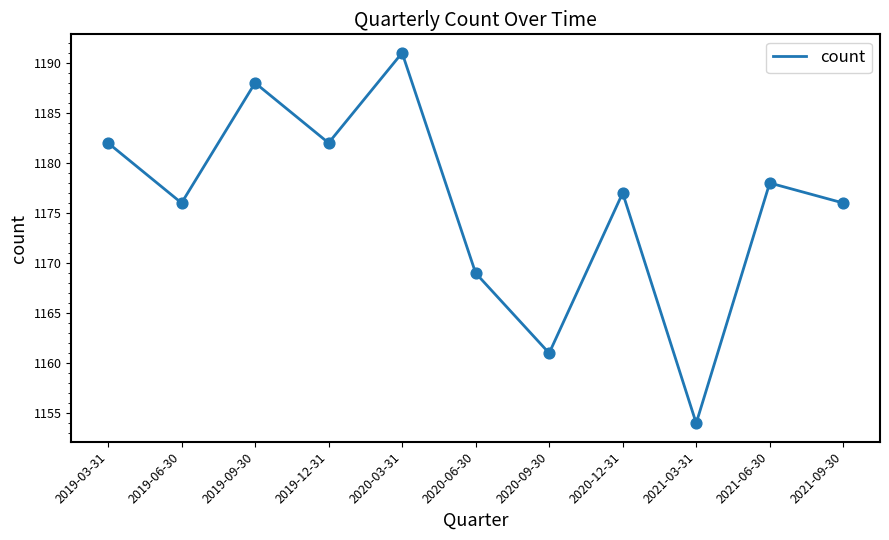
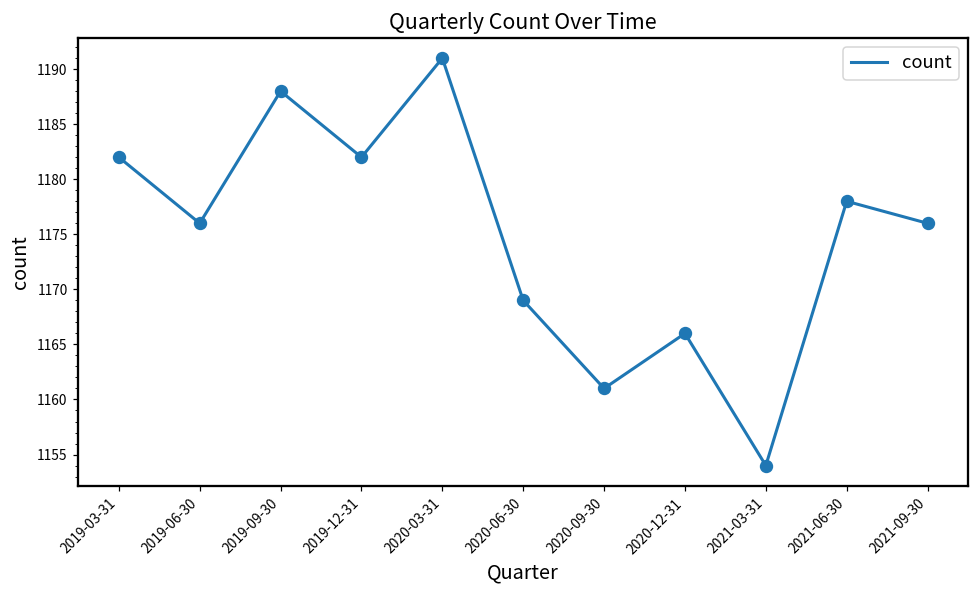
  {
    "2019-03-31": 1182,
    "2019-06-30": 1176,
    "2019-09-30": 1188,
    "2019-12-31": 1182,
    "2020-03-31": 1191,
    "2020-06-30": 1169,
    "2020-09-30": 1161,
-   "2020-12-31": 1177,
+   "2020-12-31": 1166,
    "2021-03-31": 1154,
    "2021-06-30": 1178,
    "2021-09-30": 1176
  }
